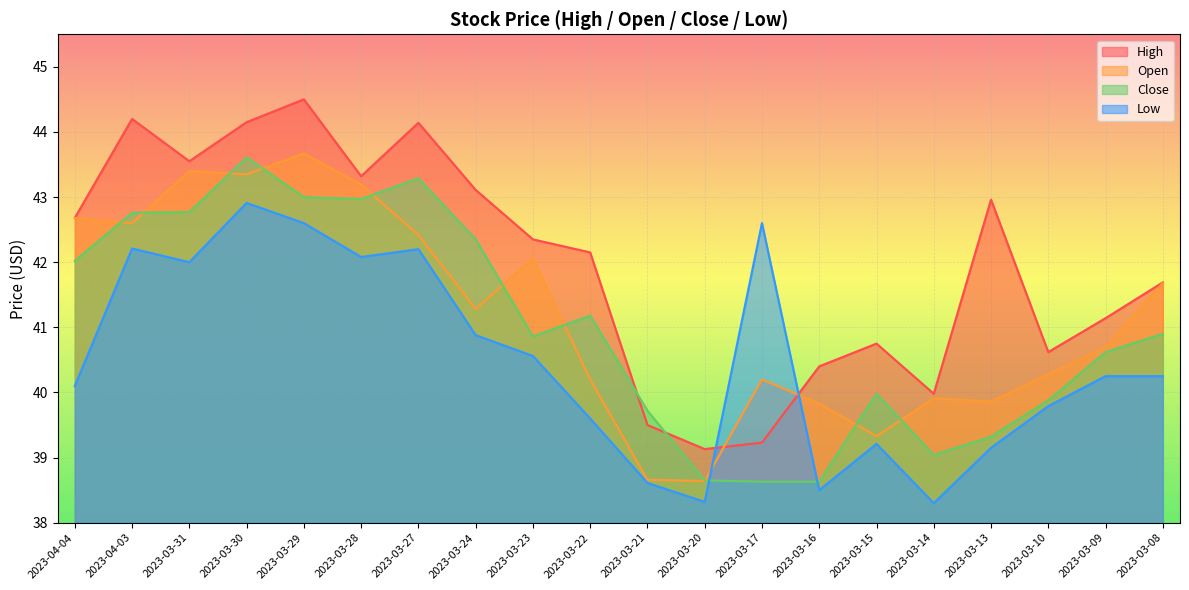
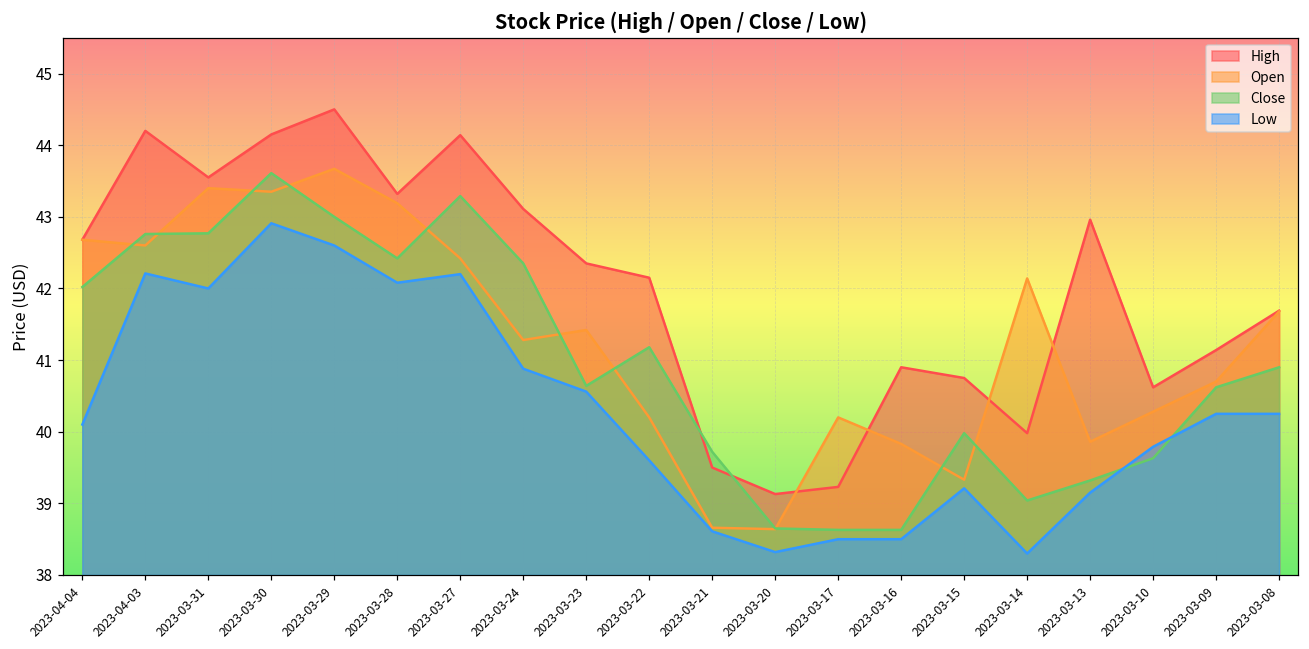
  {
    "High": {
      "2023-04-03": 44.2,
      "2023-03-31": 43.6,
      "2023-03-30": 44.2,
      "2023-03-29": 44.5,
      "2023-03-28": 43.3,
      "2023-03-27": 44.1,
      "2023-03-24": 43.1,
      "2023-03-23": 42.4,
      "2023-03-22": 42.2,
      "2023-03-21": 39.5,
      "2023-03-20": 39.1,
      "2023-03-17": 39.2,
-     "2023-03-16": 40.4,
+     "2023-03-16": 40.9,
      "2023-03-15": 40.8,
      "2023-03-14": 40.0,
      "2023-03-13": 43.0,
      "2023-03-10": 40.6,
      "2023-03-09": 41.1
    },
    "Open": {
      "2023-04-03": 42.6,
      "2023-03-31": 43.4,
      "2023-03-30": 43.4,
      "2023-03-29": 43.7,
      "2023-03-28": 43.2,
      "2023-03-27": 42.4,
      "2023-03-24": 41.3,
-     "2023-03-23": 42.1,
+     "2023-03-23": 41.4,
      "2023-03-22": 40.2,
      "2023-03-21": 38.7,
      "2023-03-17": 40.2,
      "2023-03-16": 39.8,
      "2023-03-15": 39.3,
-     "2023-03-14": 39.9,
+     "2023-03-14": 42.1,
      "2023-03-13": 39.9,
      "2023-03-10": 40.3,
      "2023-03-09": 40.7
    },
    "Close": {
      "2023-04-04": 42.0,
      "2023-04-03": 42.8,
      "2023-03-31": 42.8,
      "2023-03-30": 43.6,
      "2023-03-29": 43.0,
-     "2023-03-28": 43.0,
+     "2023-03-28": 42.4,
      "2023-03-27": 43.3,
      "2023-03-24": 42.4,
-     "2023-03-23": 40.9,
+     "2023-03-23": 40.6,
      "2023-03-22": 41.2,
      "2023-03-21": 39.7,
      "2023-03-17": 38.6,
      "2023-03-16": 38.6,
      "2023-03-15": 40.0,
      "2023-03-14": 39.0,
      "2023-03-13": 39.3,
-     "2023-03-10": 39.9,
+     "2023-03-10": 39.6,
      "2023-03-09": 40.6,
      "2023-03-08": 40.9
    },
    "Low": {
      "2023-04-04": 40.1,
      "2023-04-03": 42.2,
      "2023-03-31": 42.0,
      "2023-03-30": 42.9,
      "2023-03-29": 42.6,
      "2023-03-28": 42.1,
      "2023-03-27": 42.2,
      "2023-03-24": 40.9,
      "2023-03-23": 40.6,
      "2023-03-22": 39.6,
      "2023-03-21": 38.6,
      "2023-03-20": 38.3,
-     "2023-03-17": 42.6,
+     "2023-03-17": 38.5,
      "2023-03-16": 38.5,
      "2023-03-15": 39.2,
      "2023-03-14": 38.3,
      "2023-03-13": 39.2,
      "2023-03-10": 39.8,
      "2023-03-09": 40.3,
      "2023-03-08": 40.3
    }
  }
